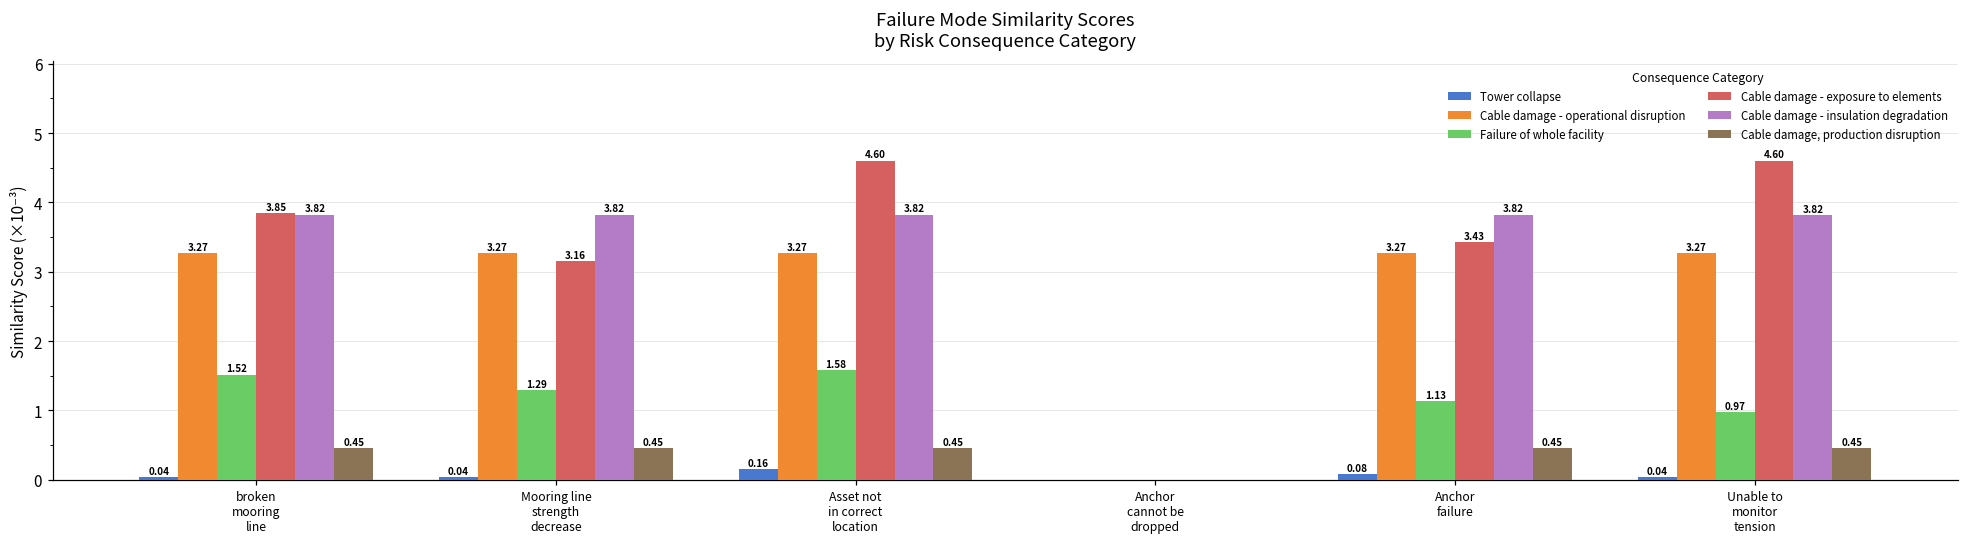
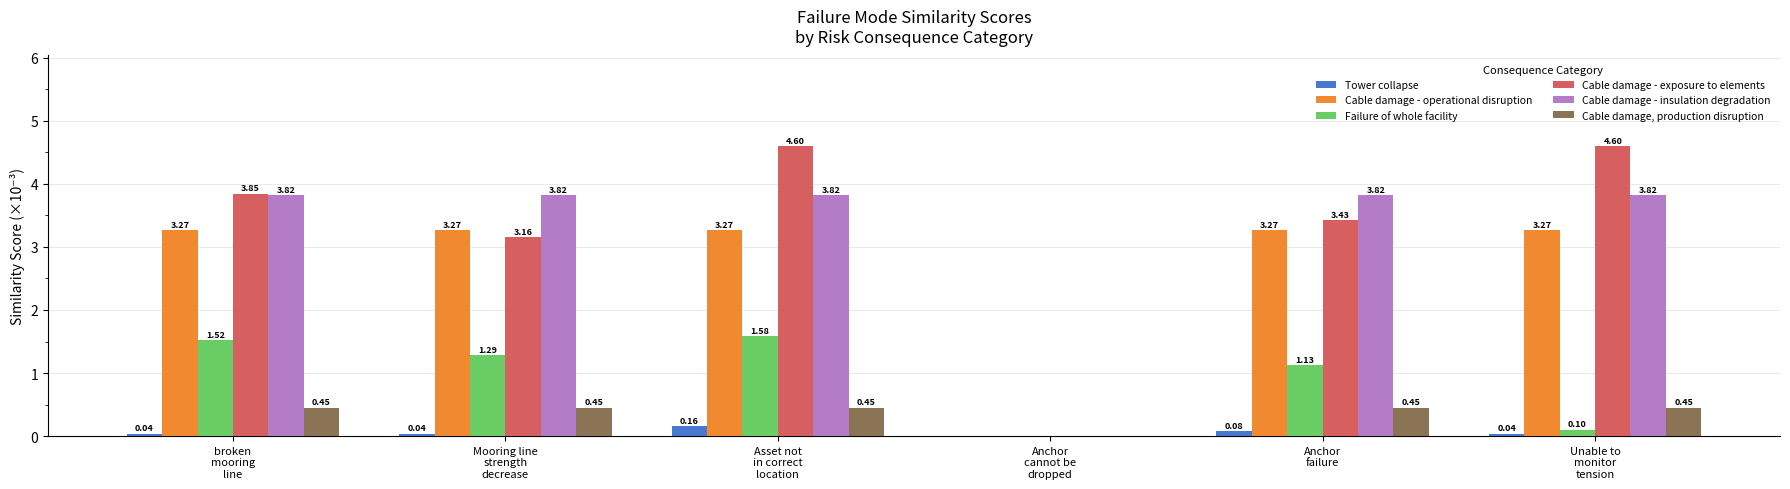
  {
    "Tower collapse": {
      "broken mooring line": 0.04,
      "Mooring line strength decrease": 0.04,
      "Asset not in correct location": 0.16,
      "Anchor failure": 0.08,
      "Unable to monitor tension": 0.04
    },
    "Cable damage - operational disruption": {
      "broken mooring line": 3.27,
      "Mooring line strength decrease": 3.27,
      "Asset not in correct location": 3.27,
      "Anchor failure": 3.27,
      "Unable to monitor tension": 3.27
    },
    "Failure of whole facility": {
      "broken mooring line": 1.52,
      "Mooring line strength decrease": 1.29,
      "Asset not in correct location": 1.58,
      "Anchor failure": 1.13,
-     "Unable to monitor tension": 0.97
+     "Unable to monitor tension": 0.10
    },
    "Cable damage - exposure to elements": {
      "broken mooring line": 3.85,
      "Mooring line strength decrease": 3.16,
      "Asset not in correct location": 4.60,
      "Anchor failure": 3.43,
      "Unable to monitor tension": 4.60
    },
    "Cable damage - insulation degradation": {
      "broken mooring line": 3.82,
      "Mooring line strength decrease": 3.82,
      "Asset not in correct location": 3.82,
      "Anchor failure": 3.82,
      "Unable to monitor tension": 3.82
    },
    "Cable damage, production disruption": {
      "broken mooring line": 0.45,
      "Mooring line strength decrease": 0.45,
      "Asset not in correct location": 0.45,
      "Anchor failure": 0.45,
      "Unable to monitor tension": 0.45
    }
  }
